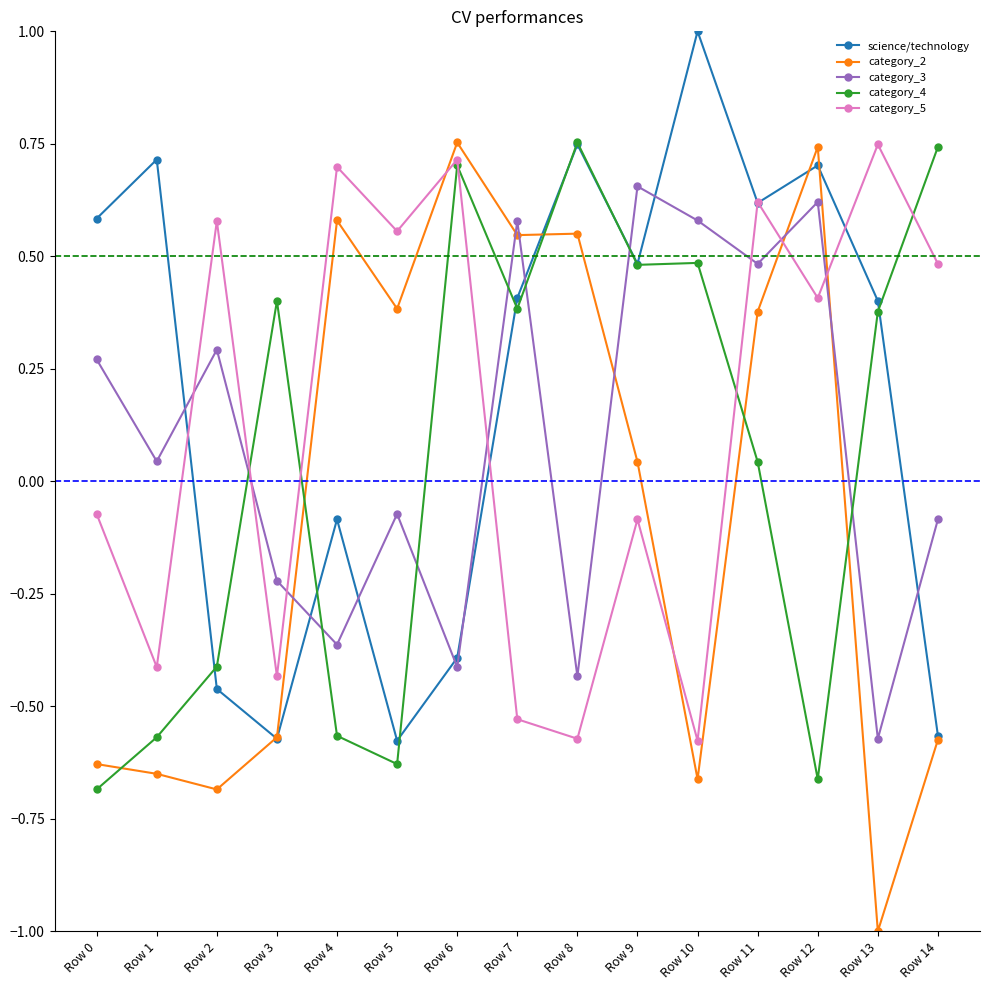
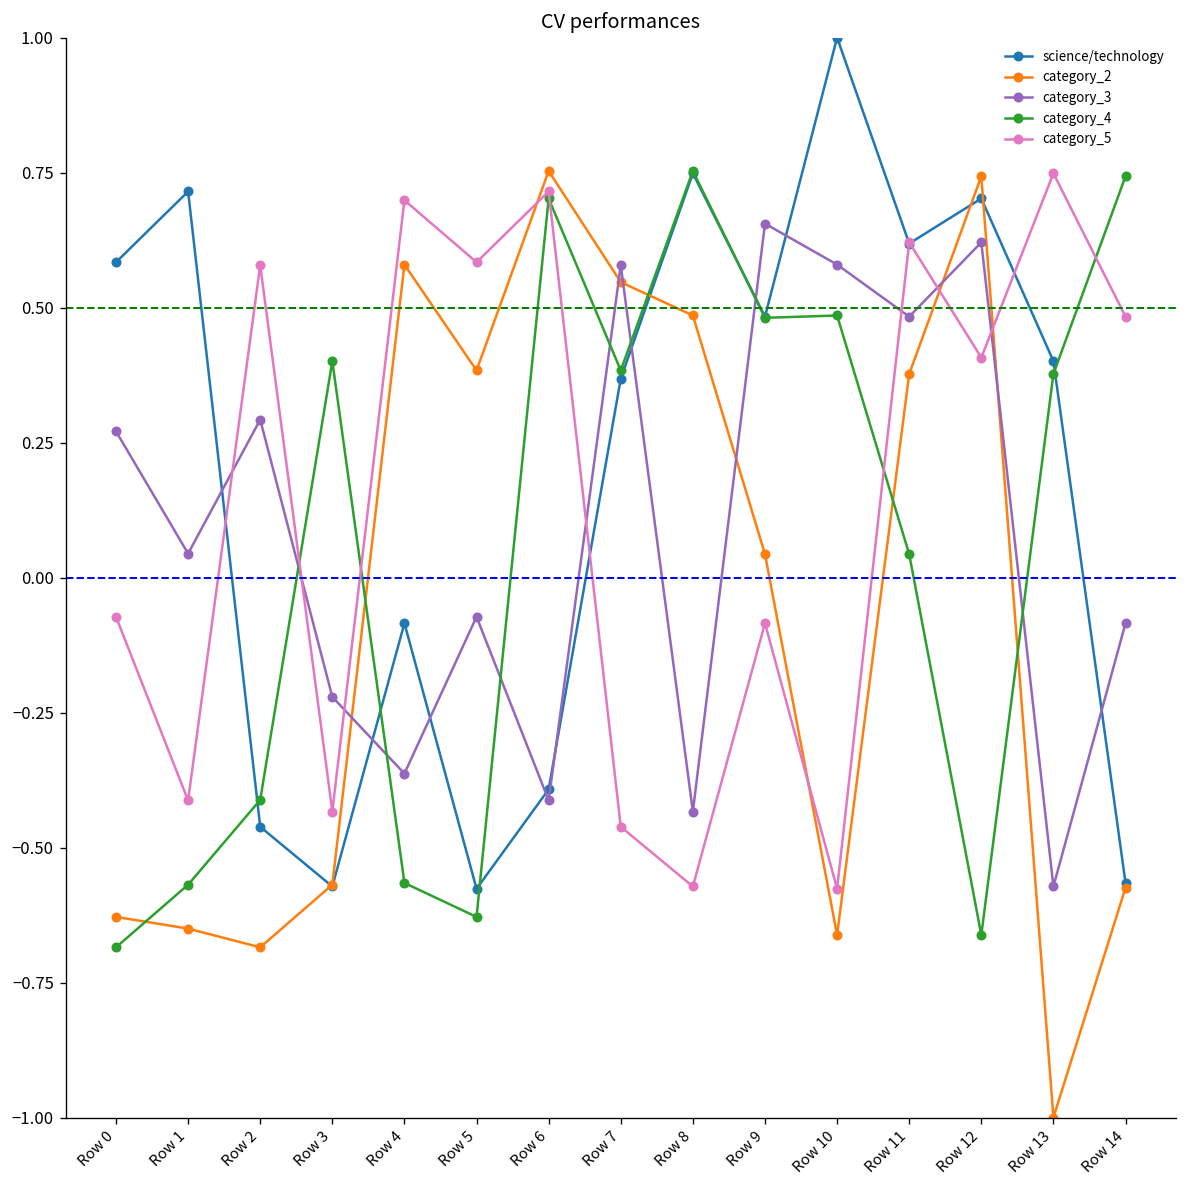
  {
    "science/technology": {
      "Row 0": 0.58,
      "Row 1": 0.72,
      "Row 2": -0.46,
      "Row 4": -0.08,
      "Row 5": -0.58,
      "Row 6": -0.39,
-     "Row 7": 0.41,
+     "Row 7": 0.37,
      "Row 10": 1.00,
      "Row 12": 0.70,
      "Row 13": 0.40,
      "Row 14": -0.57
    },
    "category_2": {
      "Row 0": -0.63,
      "Row 1": -0.65,
      "Row 2": -0.68,
      "Row 4": 0.58,
      "Row 5": 0.38,
      "Row 6": 0.75,
      "Row 7": 0.55,
-     "Row 8": 0.55,
+     "Row 8": 0.49,
      "Row 9": 0.04,
      "Row 10": -0.66,
      "Row 11": 0.38,
      "Row 12": 0.74,
      "Row 13": -1.00,
      "Row 14": -0.57
    },
    "category_3": {
      "Row 0": 0.27,
      "Row 1": 0.04,
      "Row 2": 0.29,
      "Row 3": -0.22,
      "Row 4": -0.36,
      "Row 5": -0.07,
      "Row 6": -0.41,
      "Row 7": 0.58,
      "Row 8": -0.43,
      "Row 9": 0.66,
      "Row 10": 0.58,
      "Row 11": 0.48,
      "Row 12": 0.62,
      "Row 13": -0.57,
      "Row 14": -0.08
    },
    "category_4": {
      "Row 0": -0.68,
      "Row 1": -0.57,
      "Row 2": -0.41,
      "Row 3": 0.40,
      "Row 4": -0.57,
      "Row 5": -0.63,
      "Row 6": 0.70,
      "Row 7": 0.38,
      "Row 10": 0.49,
      "Row 11": 0.04,
      "Row 12": -0.66,
      "Row 13": 0.38,
      "Row 14": 0.74
    },
    "category_5": {
      "Row 0": -0.07,
      "Row 1": -0.41,
      "Row 2": 0.58,
      "Row 3": -0.43,
      "Row 4": 0.70,
-     "Row 5": 0.56,
+     "Row 5": 0.58,
      "Row 6": 0.72,
-     "Row 7": -0.53,
+     "Row 7": -0.46,
      "Row 8": -0.57,
      "Row 9": -0.08,
      "Row 10": -0.58,
      "Row 12": 0.41,
      "Row 13": 0.75,
      "Row 14": 0.48
    }
  }
